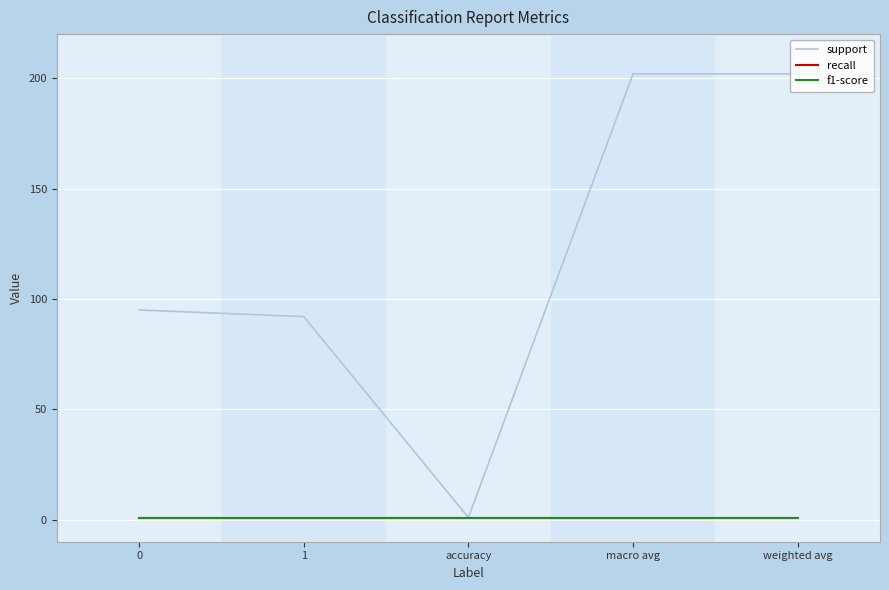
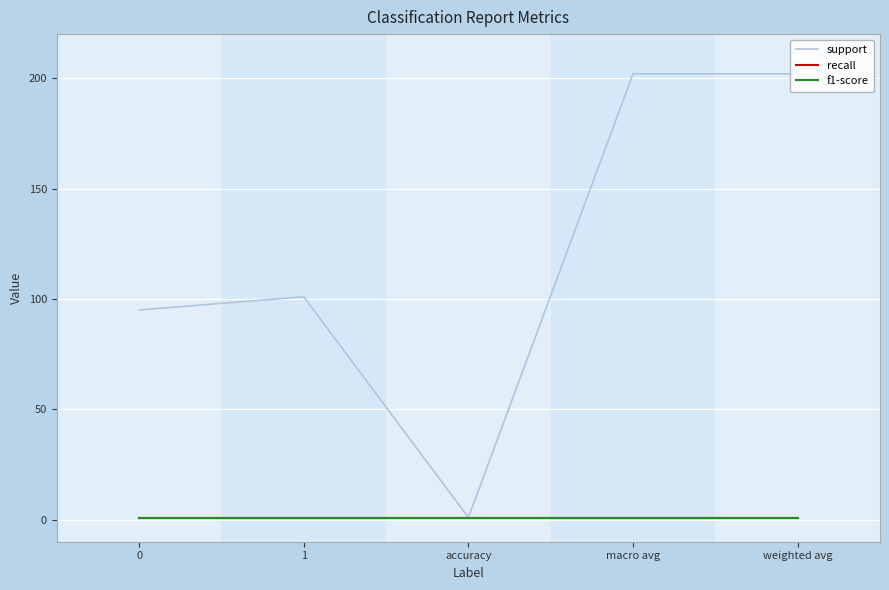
  {
    "support": {
      "0": 95,
-     "1": 92,
+     "1": 101,
      "macro avg": 202
    },
    "f1-score": {
      "0": 1,
      "1": 1,
      "macro avg": 1,
      "weighted avg": 1
    }
  }
